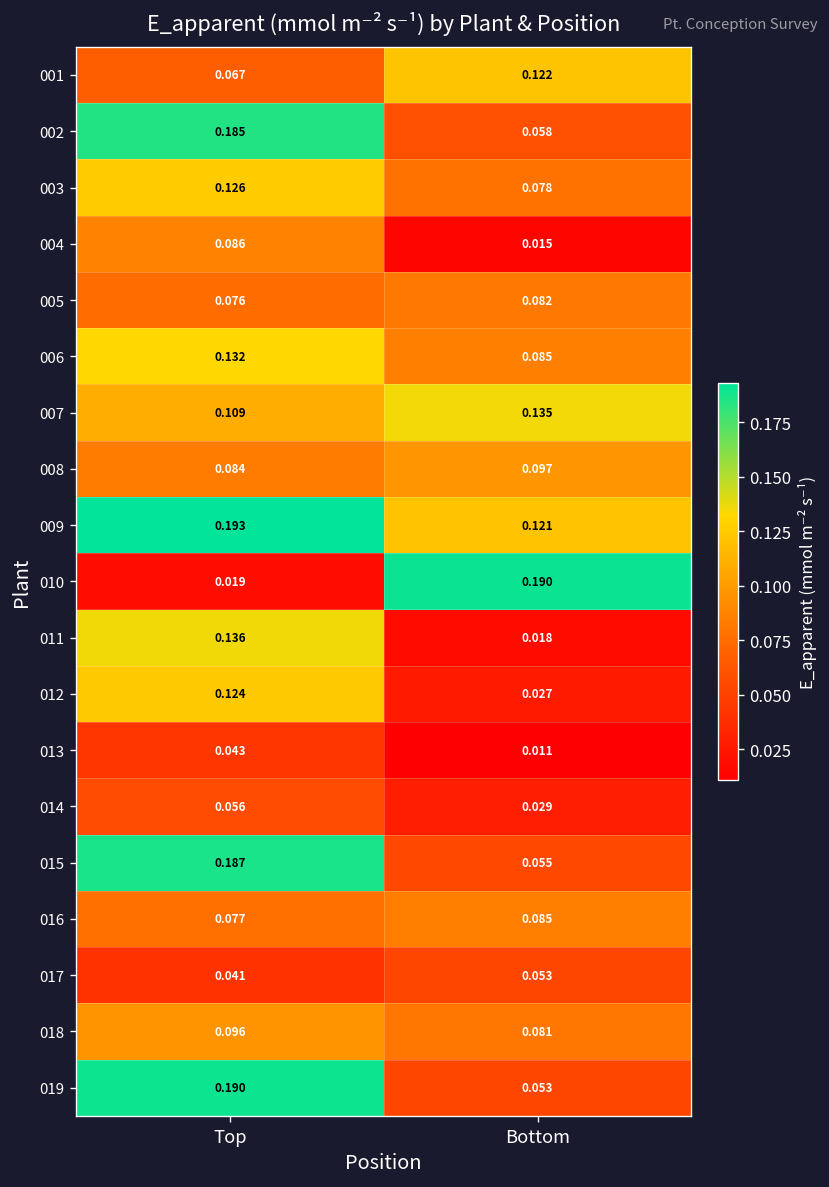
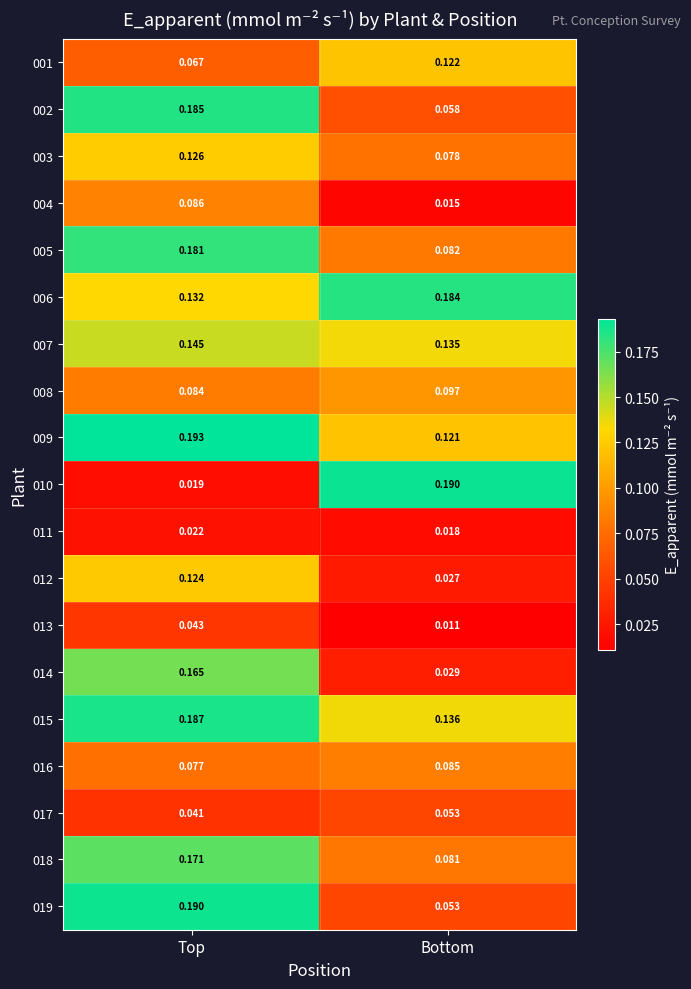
  {
    "001": {
      "Top": 0.067,
      "Bottom": 0.122
    },
    "002": {
      "Top": 0.185,
      "Bottom": 0.058
    },
    "003": {
      "Top": 0.126,
      "Bottom": 0.078
    },
    "004": {
      "Top": 0.086,
      "Bottom": 0.015
    },
    "005": {
-     "Top": 0.076,
+     "Top": 0.181,
      "Bottom": 0.082
    },
    "006": {
      "Top": 0.132,
-     "Bottom": 0.085
+     "Bottom": 0.184
    },
    "007": {
-     "Top": 0.109,
+     "Top": 0.145,
      "Bottom": 0.135
    },
    "008": {
      "Top": 0.084,
      "Bottom": 0.097
    },
    "009": {
      "Top": 0.193,
      "Bottom": 0.121
    },
    "010": {
      "Top": 0.019,
      "Bottom": 0.190
    },
    "011": {
-     "Top": 0.136,
+     "Top": 0.022,
      "Bottom": 0.018
    },
    "012": {
      "Top": 0.124,
      "Bottom": 0.027
    },
    "013": {
      "Top": 0.043,
      "Bottom": 0.011
    },
    "014": {
-     "Top": 0.056,
+     "Top": 0.165,
      "Bottom": 0.029
    },
    "015": {
      "Top": 0.187,
-     "Bottom": 0.055
+     "Bottom": 0.136
    },
    "016": {
      "Top": 0.077,
      "Bottom": 0.085
    },
    "017": {
      "Top": 0.041,
      "Bottom": 0.053
    },
    "018": {
-     "Top": 0.096,
+     "Top": 0.171,
      "Bottom": 0.081
    },
    "019": {
      "Top": 0.190,
      "Bottom": 0.053
    }
  }
